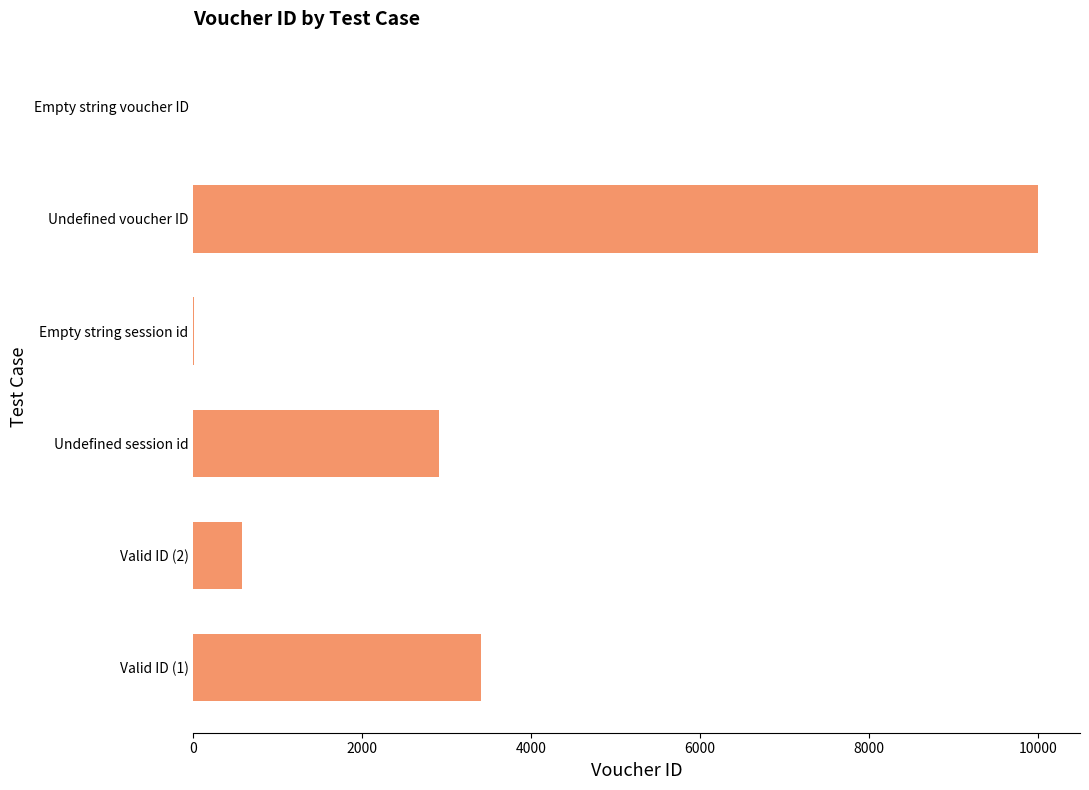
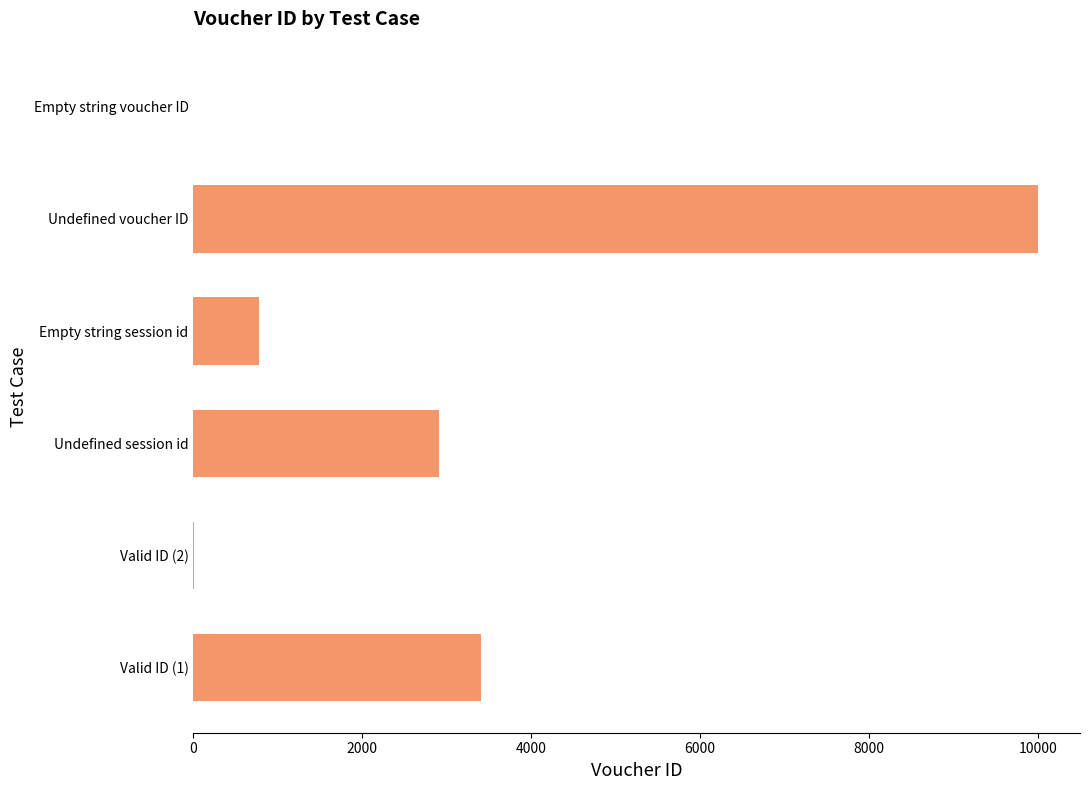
  {
    "Empty string voucher ID": 0,
    "Undefined voucher ID": 10000,
-   "Empty string session id": 0,
+   "Empty string session id": 800,
    "Undefined session id": 2900,
-   "Valid ID (2)": 600,
+   "Valid ID (2)": 0,
    "Valid ID (1)": 3400
  }
